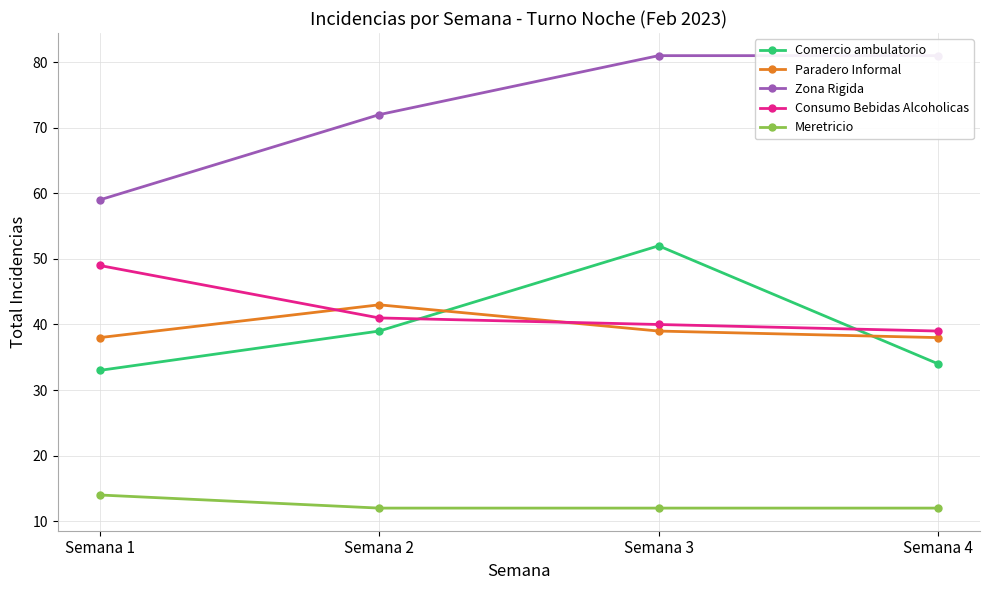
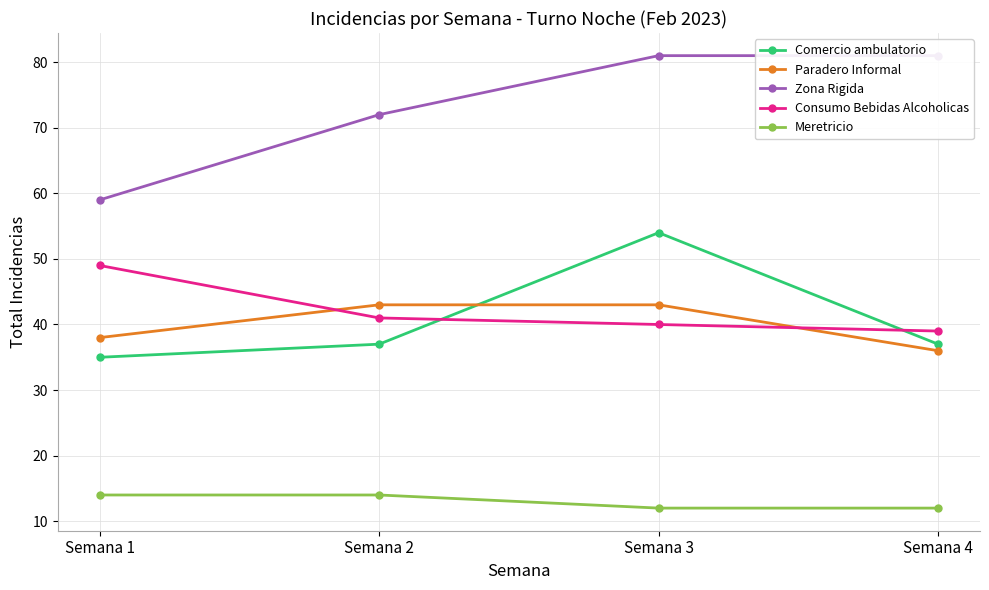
  {
    "Comercio ambulatorio": {
-     "Semana 1": 33,
-     "Semana 2": 39,
-     "Semana 3": 52,
-     "Semana 4": 34
+     "Semana 1": 35,
+     "Semana 2": 37,
+     "Semana 3": 54,
+     "Semana 4": 37
    },
    "Paradero Informal": {
      "Semana 1": 38,
      "Semana 2": 43,
-     "Semana 3": 39,
-     "Semana 4": 38
+     "Semana 3": 43,
+     "Semana 4": 36
    },
    "Zona Rigida": {
      "Semana 1": 59,
      "Semana 2": 72,
      "Semana 3": 81
    },
    "Consumo Bebidas Alcoholicas": {
      "Semana 1": 49,
      "Semana 2": 41,
      "Semana 3": 40,
      "Semana 4": 39
    },
    "Meretricio": {
      "Semana 1": 14,
-     "Semana 2": 12,
+     "Semana 2": 14,
      "Semana 3": 12,
      "Semana 4": 12
    }
  }
